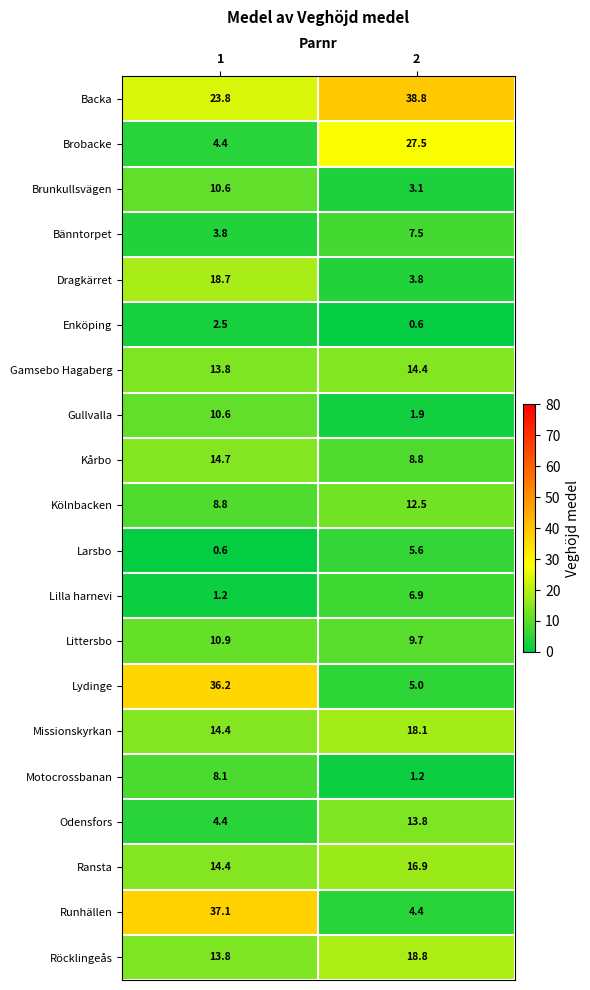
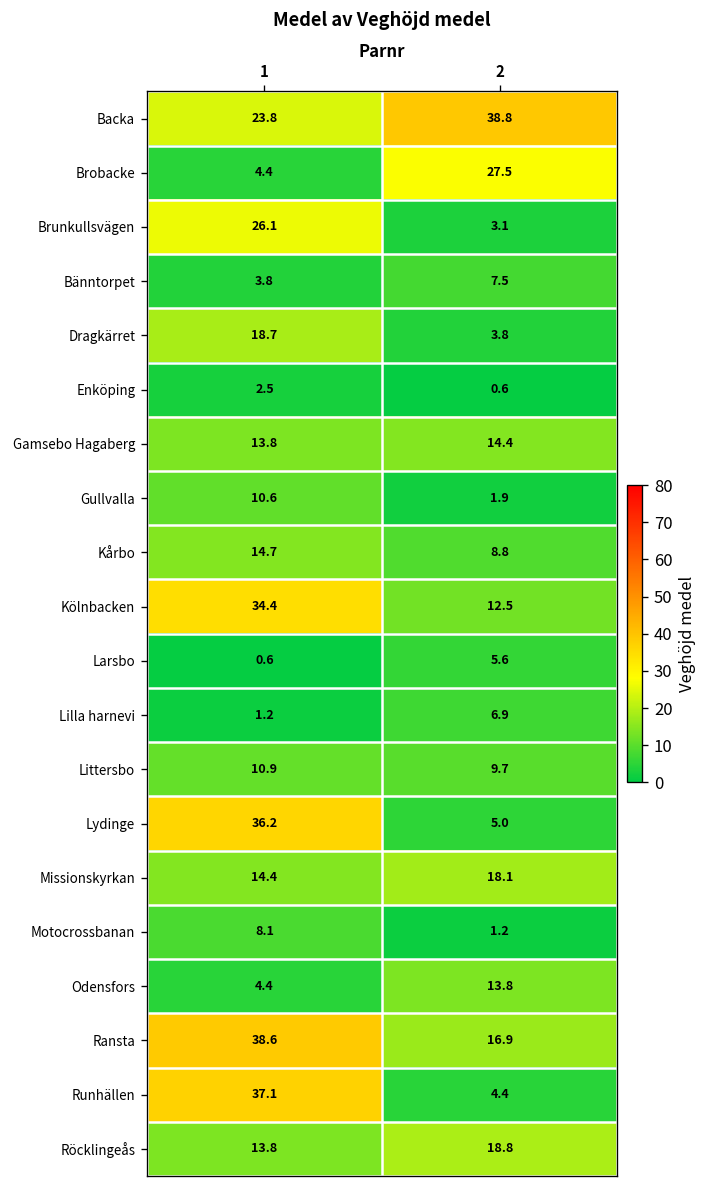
  {
    "Backa": {
      "1": 23.8,
      "2": 38.8
    },
    "Brobacke": {
      "1": 4.4,
      "2": 27.5
    },
    "Brunkullsvägen": {
-     "1": 10.6,
+     "1": 26.1,
      "2": 3.1
    },
    "Bänntorpet": {
      "1": 3.8,
      "2": 7.5
    },
    "Dragkärret": {
      "1": 18.7,
      "2": 3.8
    },
    "Enköping": {
      "1": 2.5,
      "2": 0.6
    },
    "Gamsebo Hagaberg": {
      "1": 13.8,
      "2": 14.4
    },
    "Gullvalla": {
      "1": 10.6,
      "2": 1.9
    },
    "Kårbo": {
      "1": 14.7,
      "2": 8.8
    },
    "Kölnbacken": {
-     "1": 8.8,
+     "1": 34.4,
      "2": 12.5
    },
    "Larsbo": {
      "1": 0.6,
      "2": 5.6
    },
    "Lilla harnevi": {
      "1": 1.2,
      "2": 6.9
    },
    "Littersbo": {
      "1": 10.9,
      "2": 9.7
    },
    "Lydinge": {
      "1": 36.2,
      "2": 5.0
    },
    "Missionskyrkan": {
      "1": 14.4,
      "2": 18.1
    },
    "Motocrossbanan": {
      "1": 8.1,
      "2": 1.2
    },
    "Odensfors": {
      "1": 4.4,
      "2": 13.8
    },
    "Ransta": {
-     "1": 14.4,
+     "1": 38.6,
      "2": 16.9
    },
    "Runhällen": {
      "1": 37.1,
      "2": 4.4
    },
    "Röcklingeås": {
      "1": 13.8,
      "2": 18.8
    }
  }
